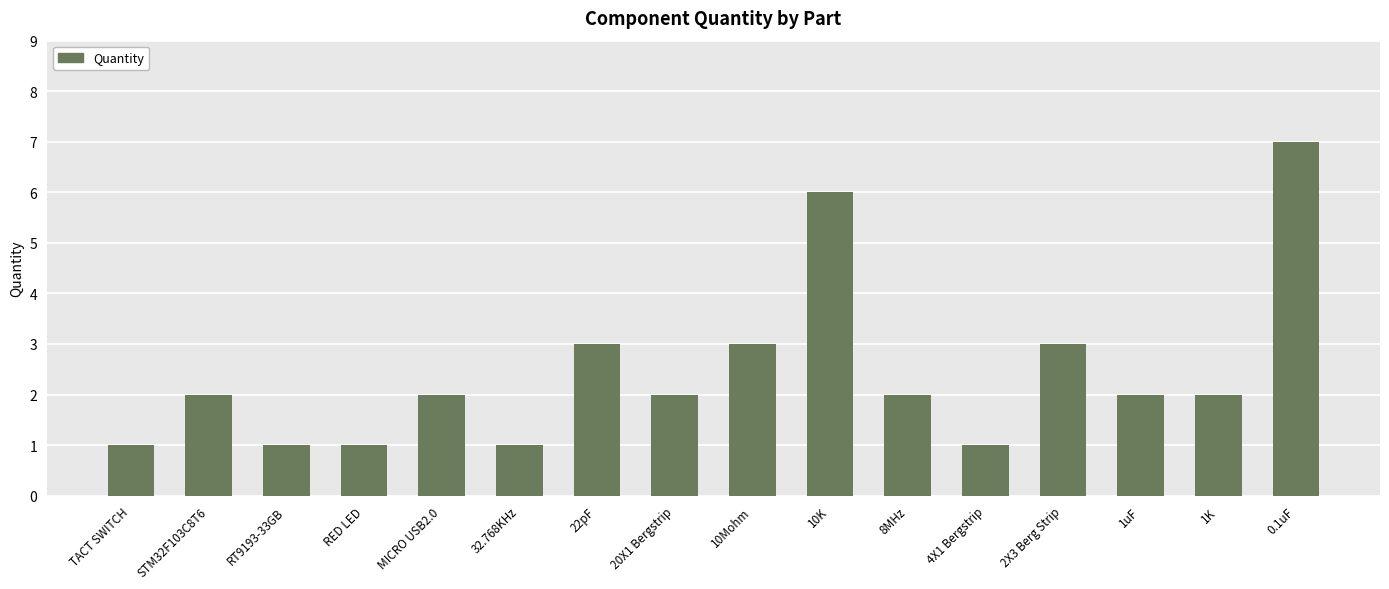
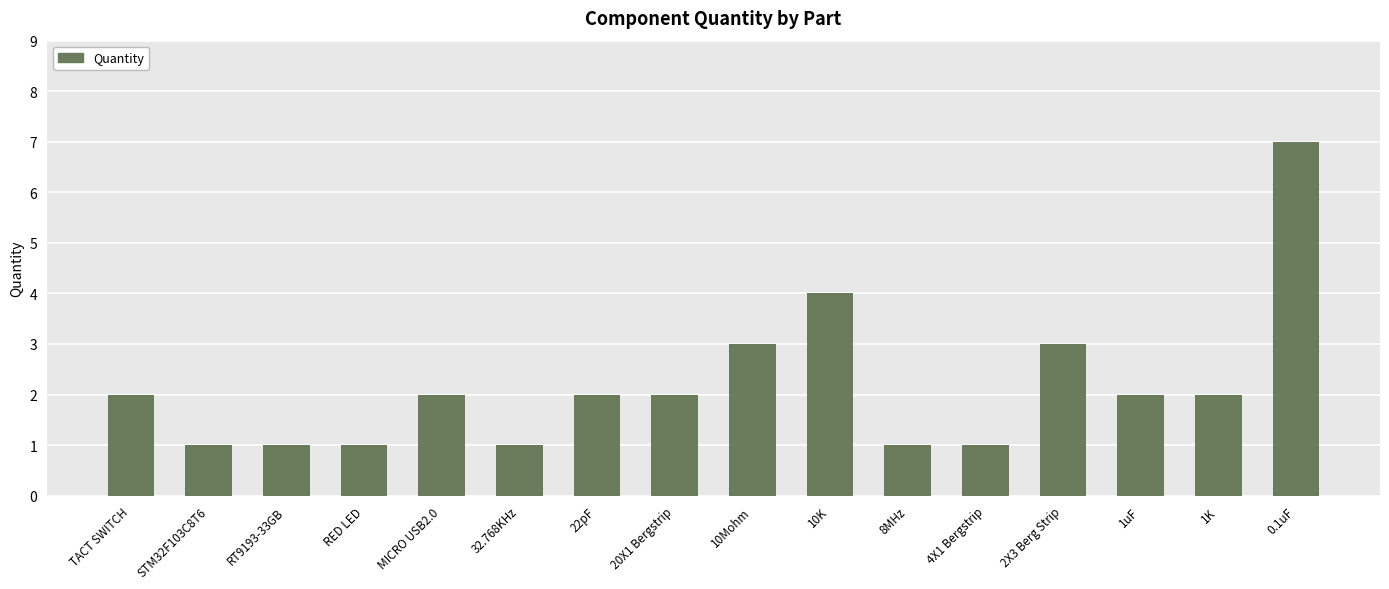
  {
-   "TACT SWITCH": 1,
-   "STM32F103C8T6": 2,
+   "TACT SWITCH": 2,
+   "STM32F103C8T6": 1,
    "RT9193-33GB": 1,
    "RED LED": 1,
    "MICRO USB2.0": 2,
    "32.768KHz": 1,
-   "22pF": 3,
+   "22pF": 2,
    "20X1 Bergstrip": 2,
    "10Mohm": 3,
-   "10K": 6,
-   "8MHz": 2,
+   "10K": 4,
+   "8MHz": 1,
    "4X1 Bergstrip": 1,
    "2X3 Berg Strip": 3,
    "1uF": 2,
    "1K": 2,
    "0.1uF": 7
  }
